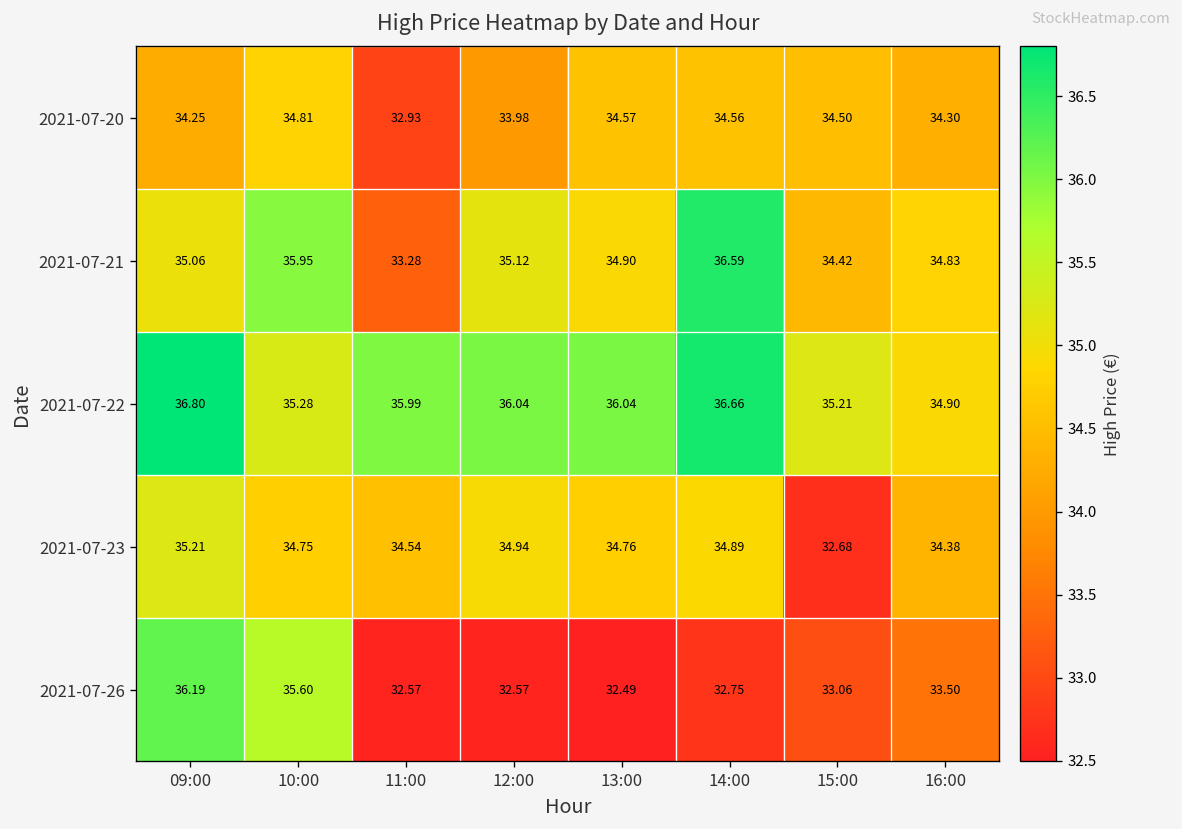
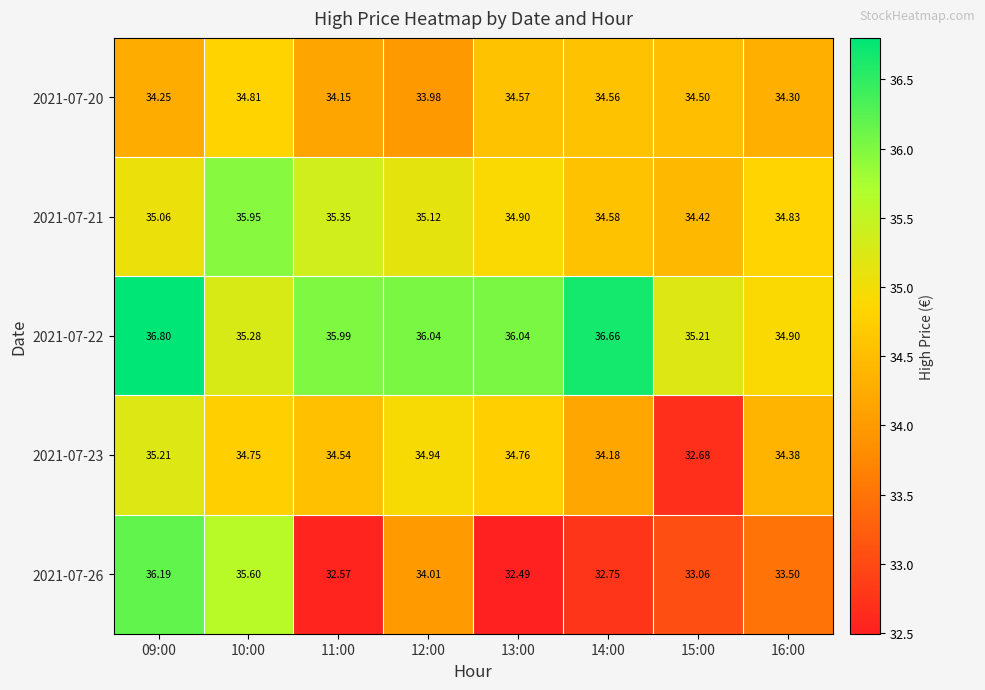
  {
    "2021-07-20": {
      "09:00": 34.25,
      "10:00": 34.81,
-     "11:00": 32.93,
+     "11:00": 34.15,
      "12:00": 33.98,
      "13:00": 34.57,
      "14:00": 34.56,
      "15:00": 34.50,
      "16:00": 34.30
    },
    "2021-07-21": {
      "09:00": 35.06,
      "10:00": 35.95,
-     "11:00": 33.28,
+     "11:00": 35.35,
      "12:00": 35.12,
      "13:00": 34.90,
-     "14:00": 36.59,
+     "14:00": 34.58,
      "15:00": 34.42,
      "16:00": 34.83
    },
    "2021-07-22": {
      "09:00": 36.80,
      "10:00": 35.28,
      "11:00": 35.99,
      "12:00": 36.04,
      "13:00": 36.04,
      "14:00": 36.66,
      "15:00": 35.21,
      "16:00": 34.90
    },
    "2021-07-23": {
      "09:00": 35.21,
      "10:00": 34.75,
      "11:00": 34.54,
      "12:00": 34.94,
      "13:00": 34.76,
-     "14:00": 34.89,
+     "14:00": 34.18,
      "15:00": 32.68,
      "16:00": 34.38
    },
    "2021-07-26": {
      "09:00": 36.19,
      "10:00": 35.60,
      "11:00": 32.57,
-     "12:00": 32.57,
+     "12:00": 34.01,
      "13:00": 32.49,
      "14:00": 32.75,
      "15:00": 33.06,
      "16:00": 33.50
    }
  }
